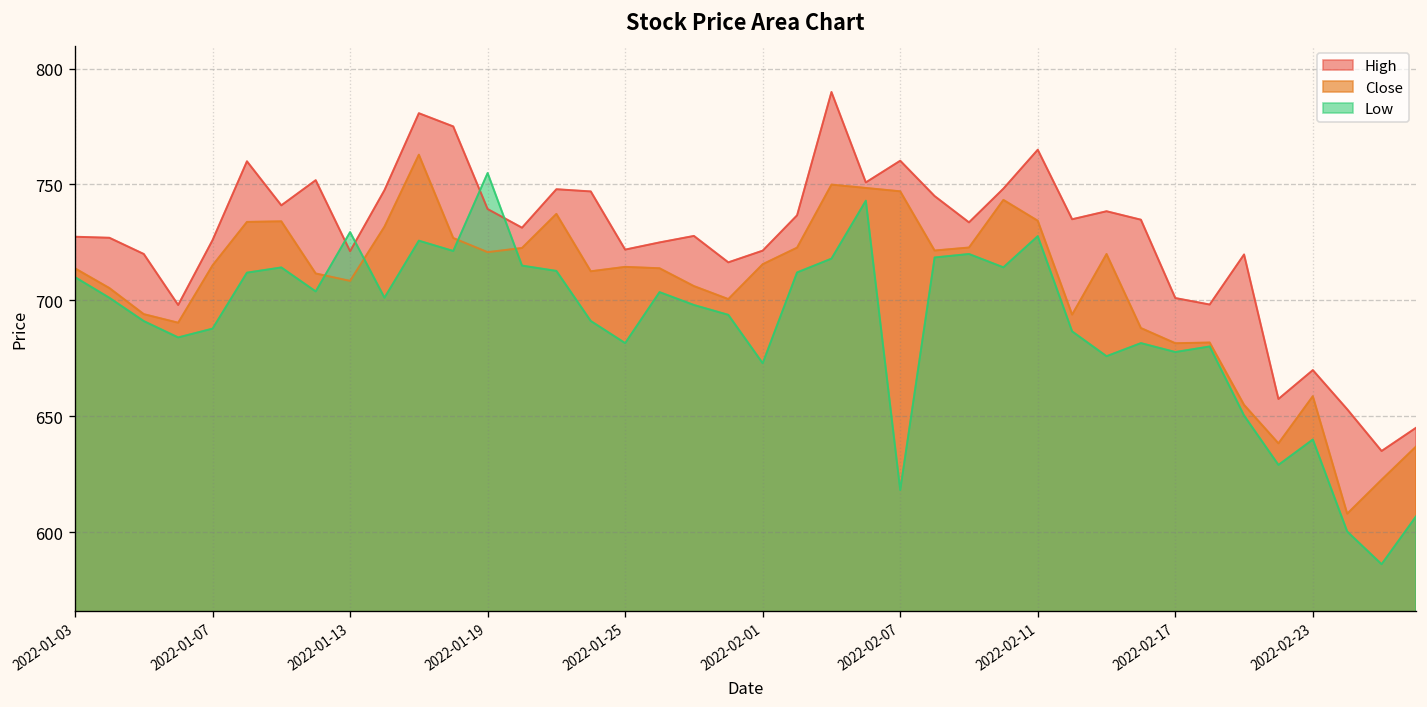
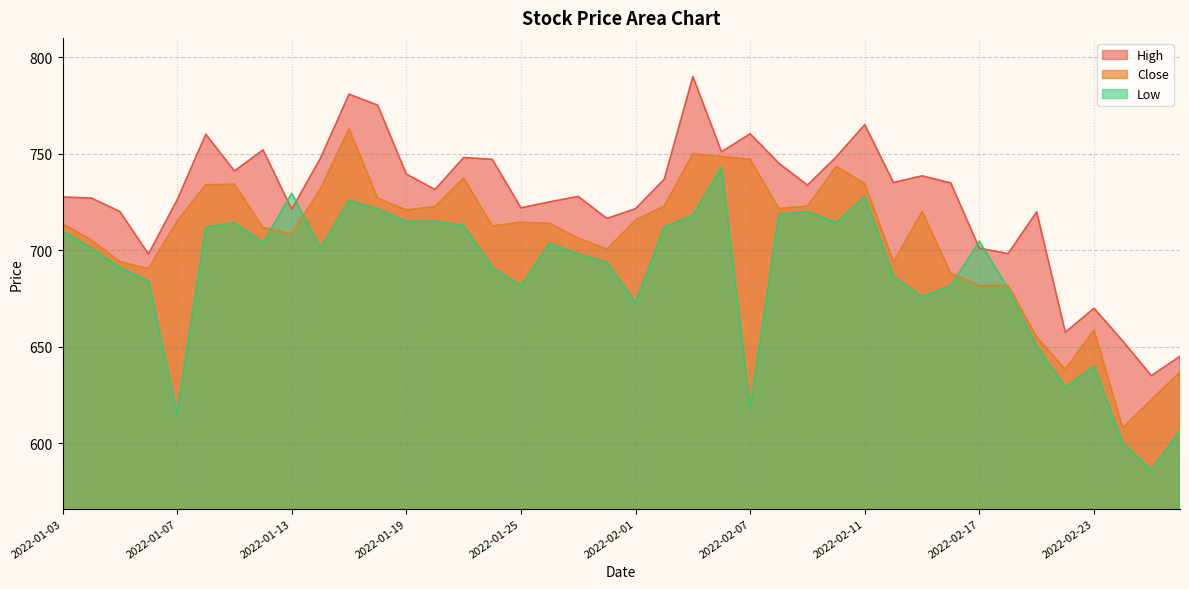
  {
    "Low": {
      "2022-01-03": 710,
-     "2022-01-07": 688,
+     "2022-01-07": 615,
      "2022-01-13": 729,
-     "2022-01-19": 755,
+     "2022-01-19": 715,
      "2022-01-25": 682,
      "2022-02-01": 673,
      "2022-02-07": 618,
      "2022-02-11": 728,
-     "2022-02-17": 678,
+     "2022-02-17": 705,
      "2022-02-23": 640
    }
  }
